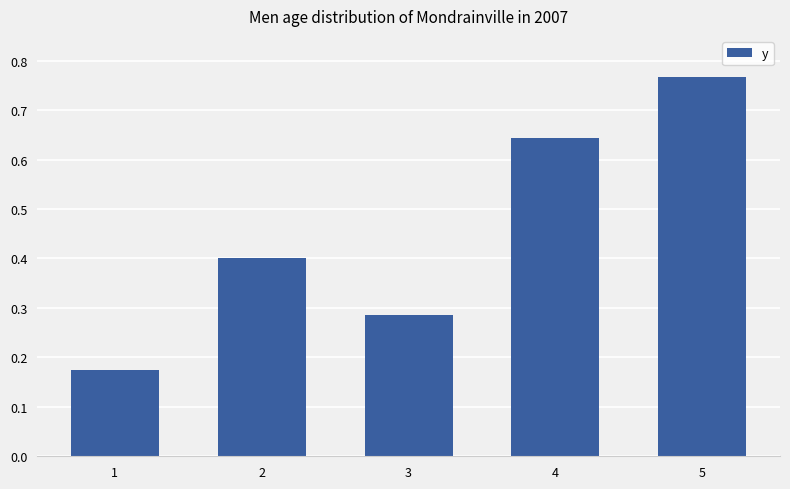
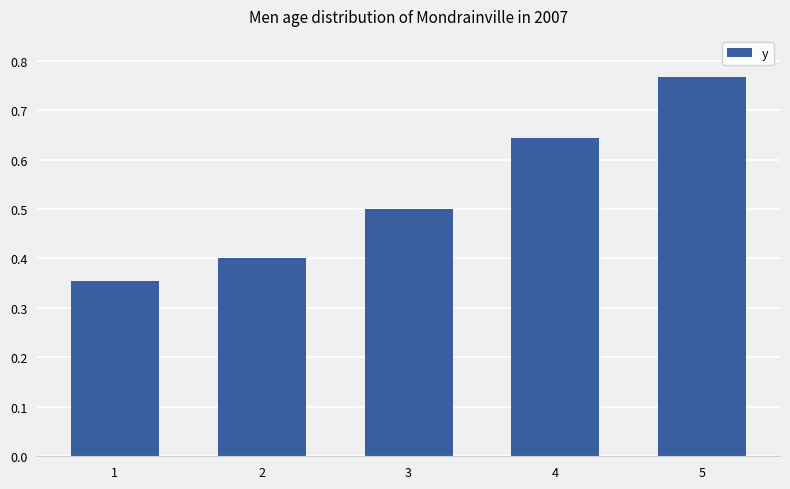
  {
-   "1": 0.17,
+   "1": 0.35,
    "2": 0.40,
-   "3": 0.29,
+   "3": 0.50,
    "4": 0.64,
    "5": 0.77
  }
